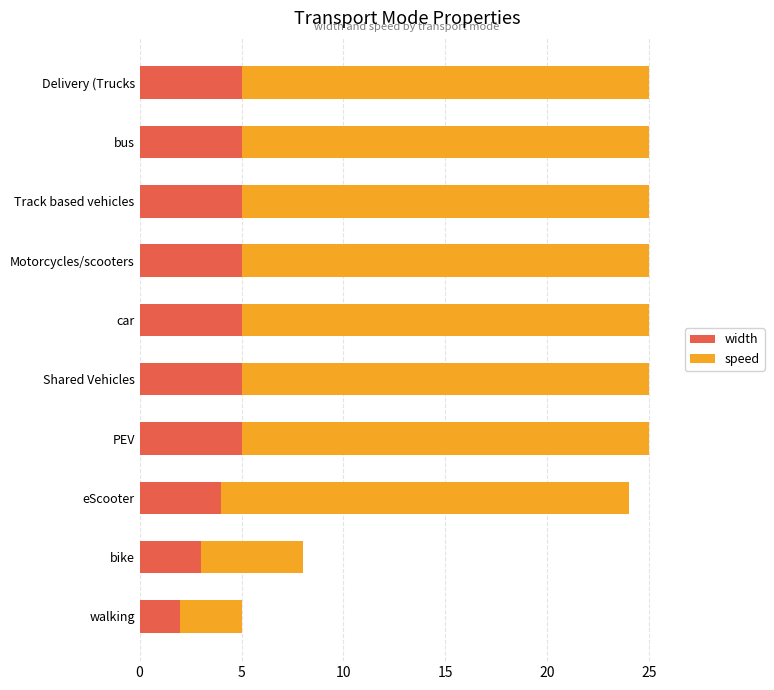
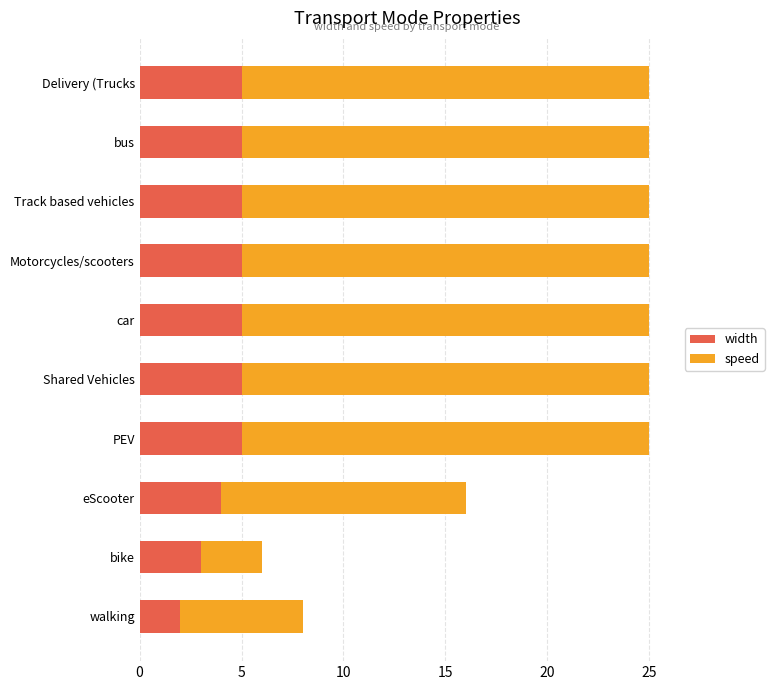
  {
    "width": {
      "Delivery (Trucks": 5,
      "bus": 5,
      "Track based vehicles": 5,
      "Motorcycles/scooters": 5,
      "car": 5,
      "Shared Vehicles": 5,
      "PEV": 5,
      "eScooter": 4,
      "bike": 3,
      "walking": 2
    },
    "speed": {
      "Delivery (Trucks": 20,
      "bus": 20,
      "Track based vehicles": 20,
      "Motorcycles/scooters": 20,
      "car": 20,
      "Shared Vehicles": 20,
      "PEV": 20,
-     "eScooter": 20,
-     "bike": 5,
-     "walking": 3
+     "eScooter": 12,
+     "bike": 3,
+     "walking": 6
    }
  }
